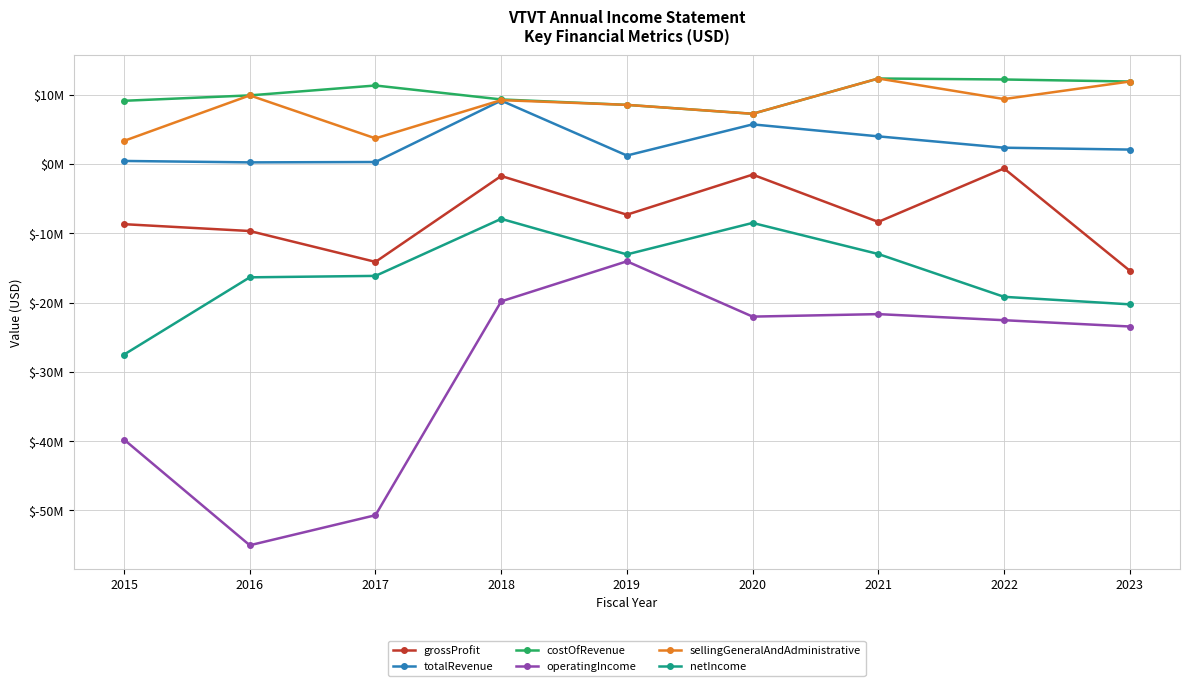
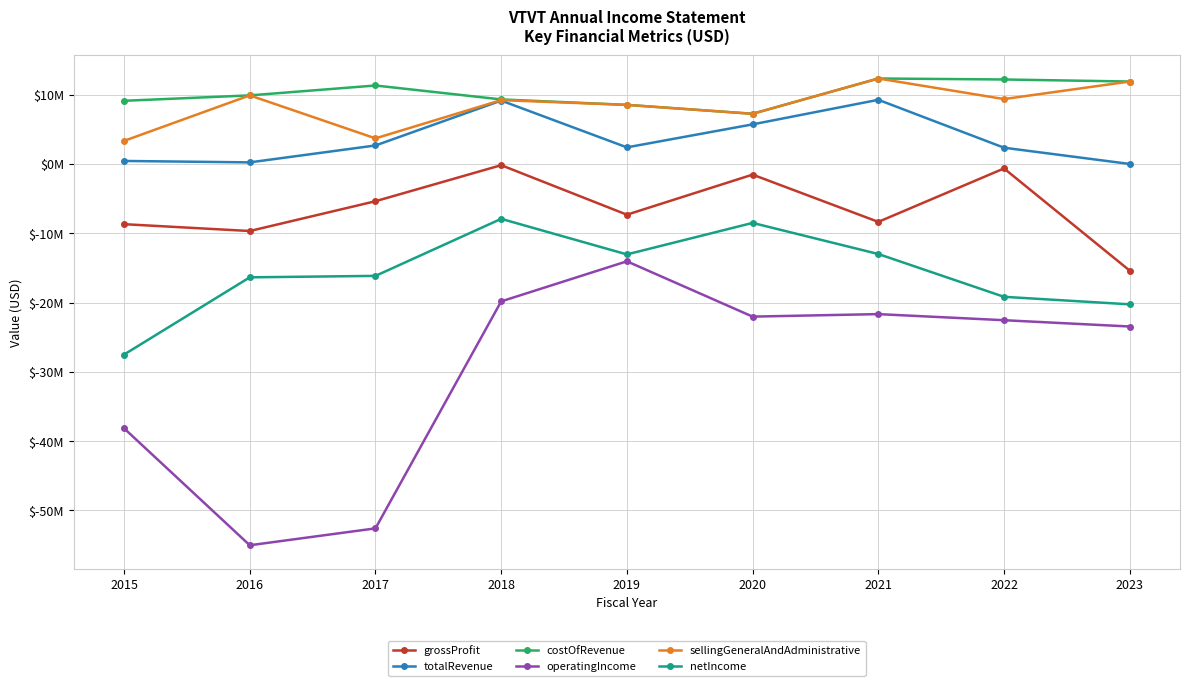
  {
    "grossProfit": {
      "2015": "$-9000000",
      "2016": "$-10000000",
-     "2017": "$-14000000",
-     "2018": "$-2000000",
+     "2017": "$-5000000",
+     "2018": "$0",
      "2019": "$-7000000",
      "2020": "$-2000000",
      "2021": "$-8000000",
      "2022": "$-1000000",
      "2023": "$-15000000"
    },
    "totalRevenue": {
      "2015": "$0",
      "2016": "$0",
-     "2017": "$0",
-     "2019": "$1000000",
+     "2017": "$3000000",
+     "2019": "$2000000",
      "2020": "$6000000",
-     "2021": "$4000000",
+     "2021": "$9000000",
      "2022": "$2000000",
-     "2023": "$2000000"
+     "2023": "$0"
    },
    "operatingIncome": {
-     "2015": "$-40000000",
+     "2015": "$-38000000",
      "2016": "$-55000000",
-     "2017": "$-51000000",
+     "2017": "$-53000000",
      "2018": "$-20000000",
      "2019": "$-14000000",
      "2020": "$-22000000",
      "2021": "$-22000000",
      "2022": "$-23000000",
      "2023": "$-23000000"
    },
    "sellingGeneralAndAdministrative": {
      "2015": "$3000000",
      "2017": "$4000000",
      "2022": "$9000000"
    }
  }
